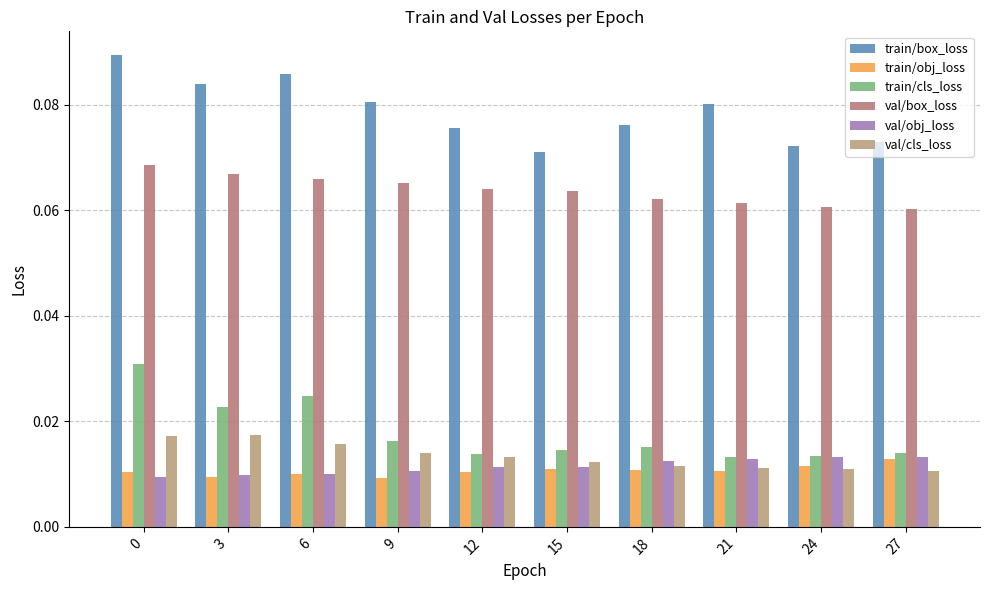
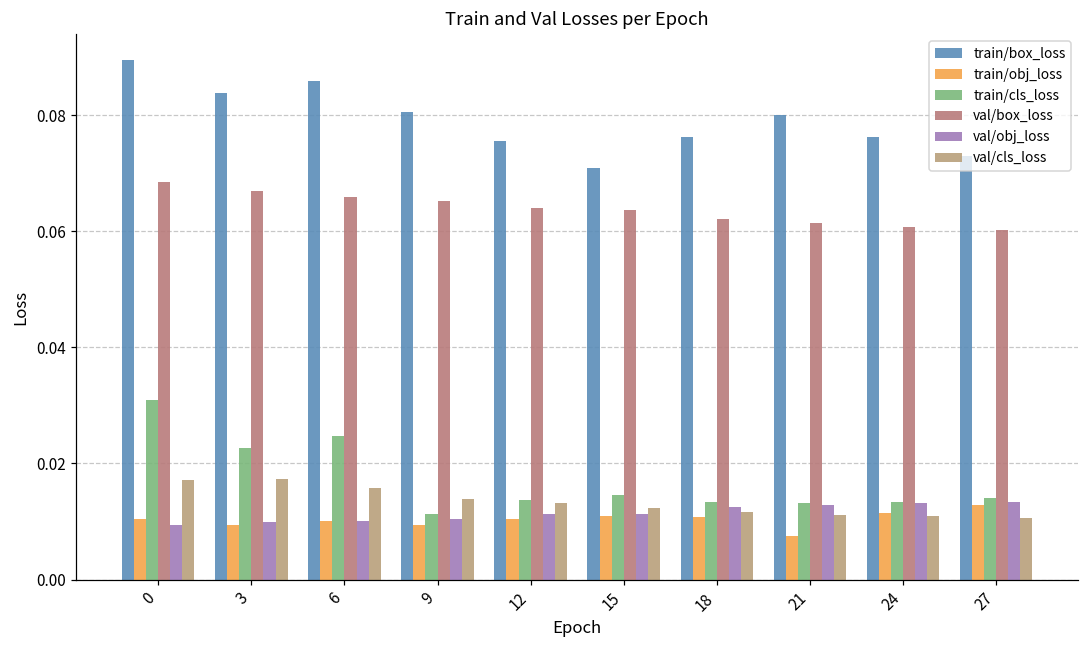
  {
    "train/box_loss": {
      "0": 0.089,
      "3": 0.084,
      "6": 0.086,
      "9": 0.081,
      "12": 0.076,
      "15": 0.071,
      "18": 0.076,
      "21": 0.080,
-     "24": 0.072
+     "24": 0.076
    },
    "train/obj_loss": {
      "0": 0.010,
      "3": 0.009,
      "6": 0.010,
      "9": 0.009,
      "12": 0.010,
      "15": 0.011,
      "18": 0.011,
-     "21": 0.011,
+     "21": 0.007,
      "24": 0.012,
      "27": 0.013
    },
    "train/cls_loss": {
      "0": 0.031,
      "3": 0.023,
      "6": 0.025,
-     "9": 0.016,
+     "9": 0.011,
      "12": 0.014,
      "15": 0.015,
-     "18": 0.015,
+     "18": 0.013,
      "21": 0.013,
      "24": 0.013,
      "27": 0.014
    },
    "val/obj_loss": {
      "0": 0.009,
      "3": 0.010,
      "6": 0.010,
      "9": 0.011,
      "12": 0.011,
      "15": 0.011,
      "18": 0.012,
      "21": 0.013,
      "24": 0.013,
      "27": 0.013
    }
  }
